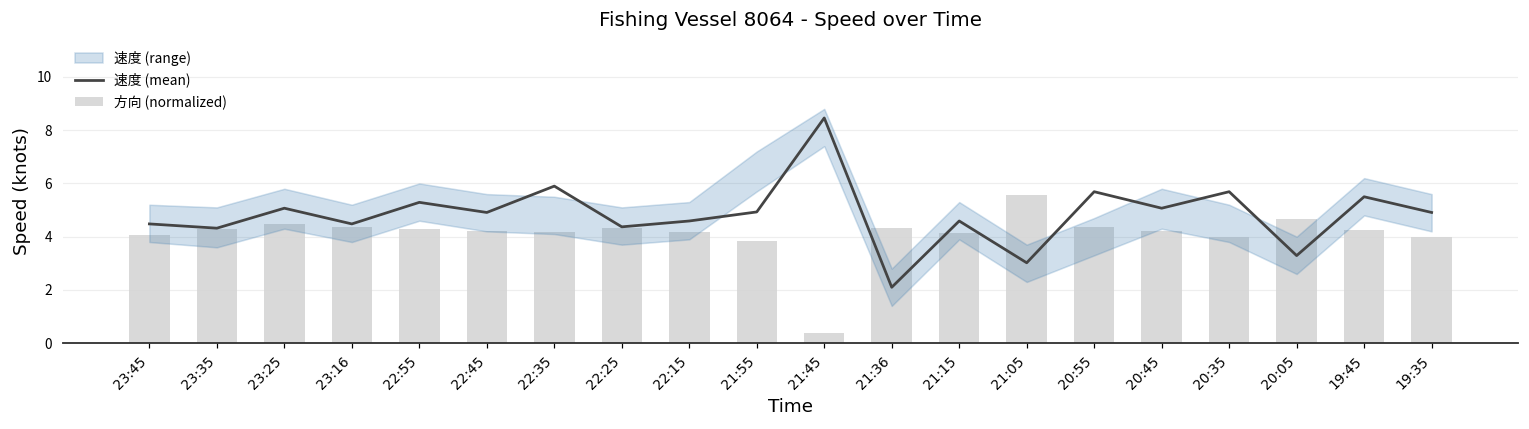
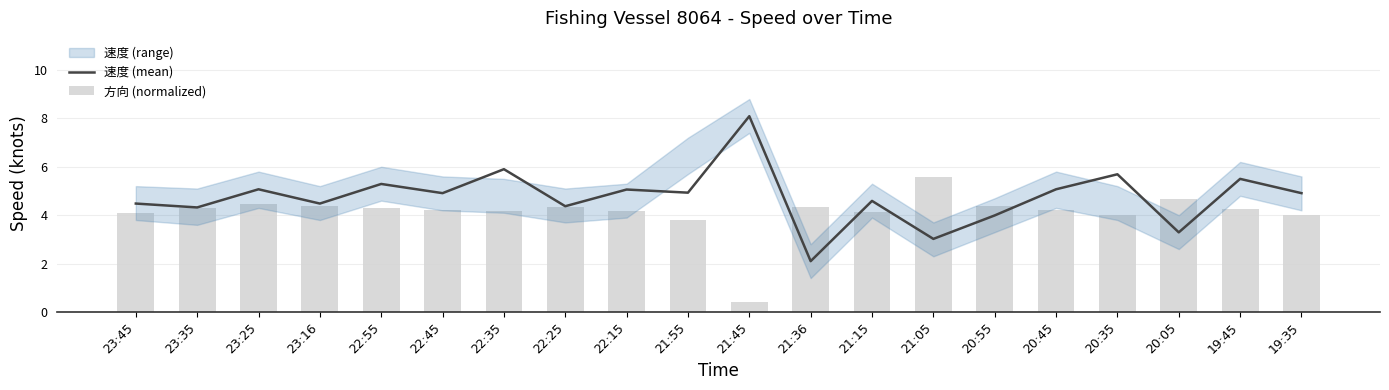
  {
    "速度 (mean)": {
      "23:45": 4.5,
      "23:35": 4.3,
      "23:25": 5.1,
      "23:16": 4.5,
      "22:55": 5.3,
      "22:45": 4.9,
      "22:35": 5.9,
      "22:25": 4.4,
-     "22:15": 4.6,
+     "22:15": 5.1,
      "21:55": 4.9,
-     "21:45": 8.5,
+     "21:45": 8.1,
      "21:36": 2.1,
      "21:15": 4.6,
      "21:05": 3.0,
-     "20:55": 5.7,
+     "20:55": 4.0,
      "20:45": 5.1,
      "20:35": 5.7,
      "20:05": 3.3,
      "19:45": 5.5,
      "19:35": 4.9
    }
  }
